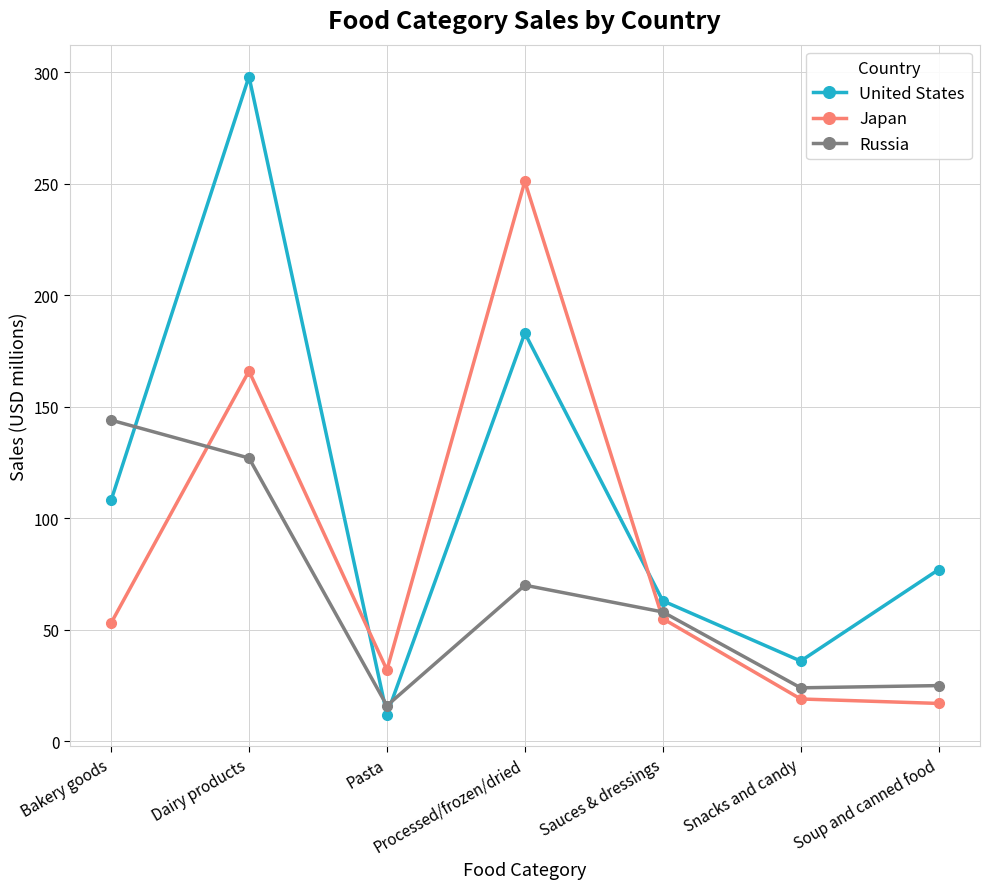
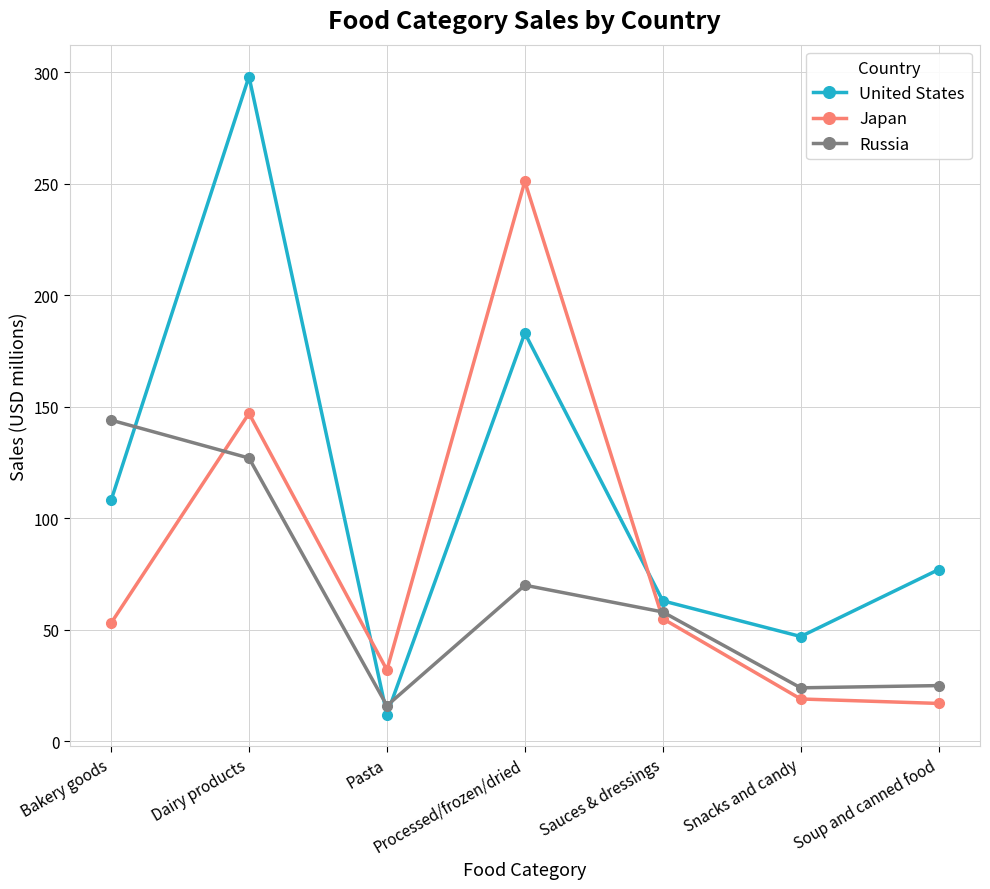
  {
    "United States": {
      "Bakery goods": 108,
      "Dairy products": 298,
      "Pasta": 12,
      "Processed/frozen/dried": 183,
      "Sauces & dressings": 63,
-     "Snacks and candy": 36,
+     "Snacks and candy": 47,
      "Soup and canned food": 77
    },
    "Japan": {
      "Bakery goods": 53,
-     "Dairy products": 166,
+     "Dairy products": 147,
      "Pasta": 32,
      "Processed/frozen/dried": 251,
      "Sauces & dressings": 55,
      "Snacks and candy": 19,
      "Soup and canned food": 17
    },
    "Russia": {
      "Bakery goods": 144,
      "Dairy products": 127,
      "Pasta": 16,
      "Processed/frozen/dried": 70,
      "Sauces & dressings": 58,
      "Snacks and candy": 24,
      "Soup and canned food": 25
    }
  }
